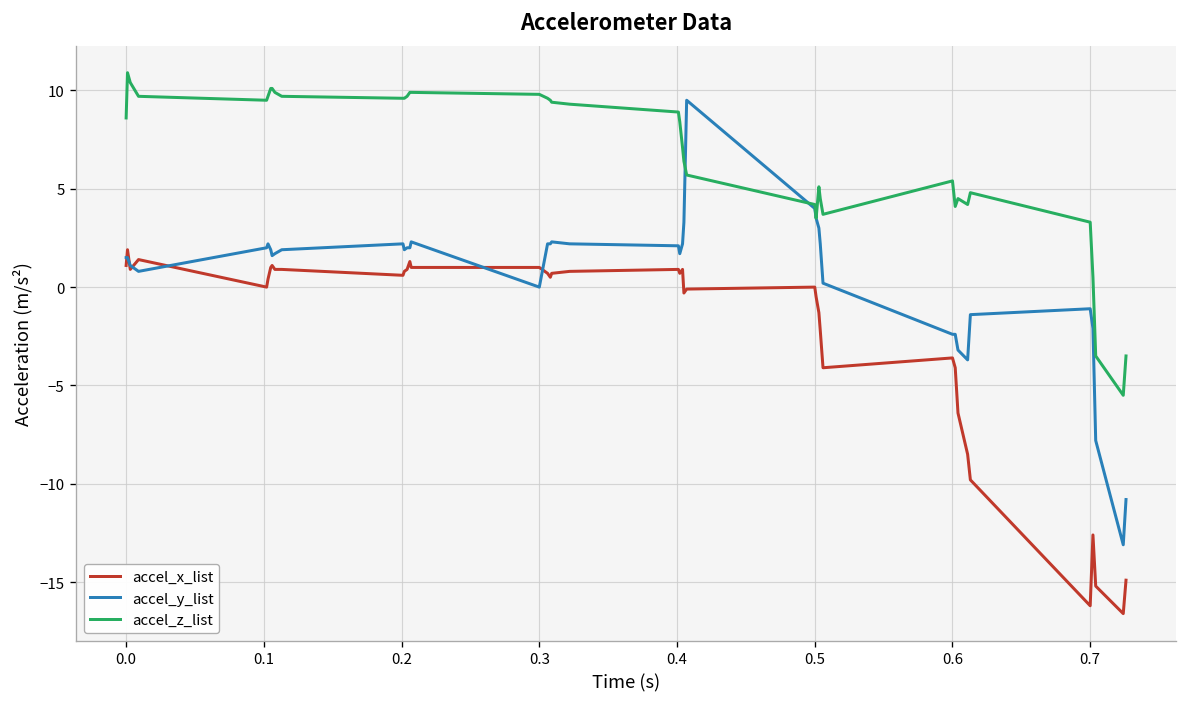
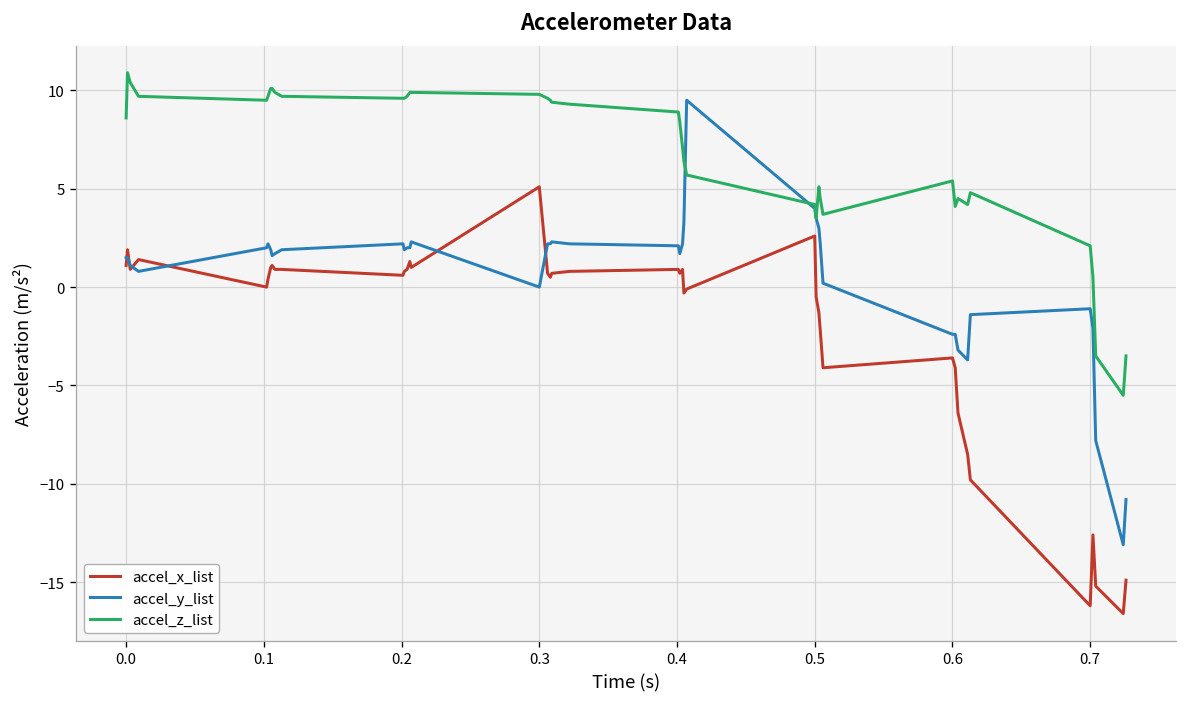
  {
    "accel_x_list": {
      "0.0": 1.1,
-     "0.3": 1.0,
-     "0.5": 0.0,
+     "0.3": 5.1,
+     "0.5": 2.6,
      "0.6": -3.6,
      "0.7": -16.2
    },
    "accel_y_list": {
      "0.0": 1.5,
      "0.3": 0.0,
      "0.5": 4.0,
      "0.6": -2.4,
      "0.7": -1.1
    },
    "accel_z_list": {
      "0.0": 8.6,
      "0.3": 9.8,
      "0.5": 4.2,
      "0.6": 5.4,
-     "0.7": 3.3
+     "0.7": 2.1
    }
  }
